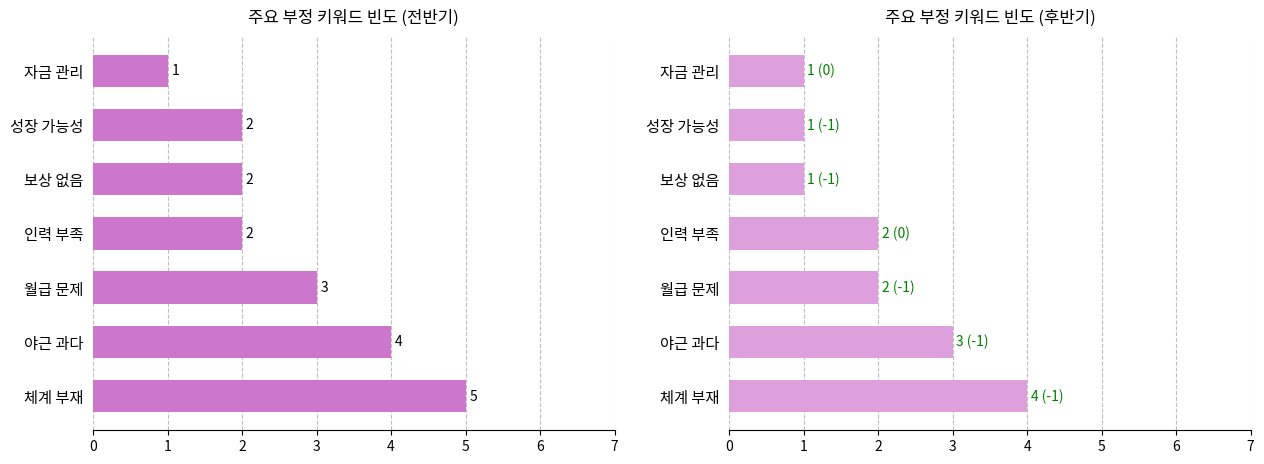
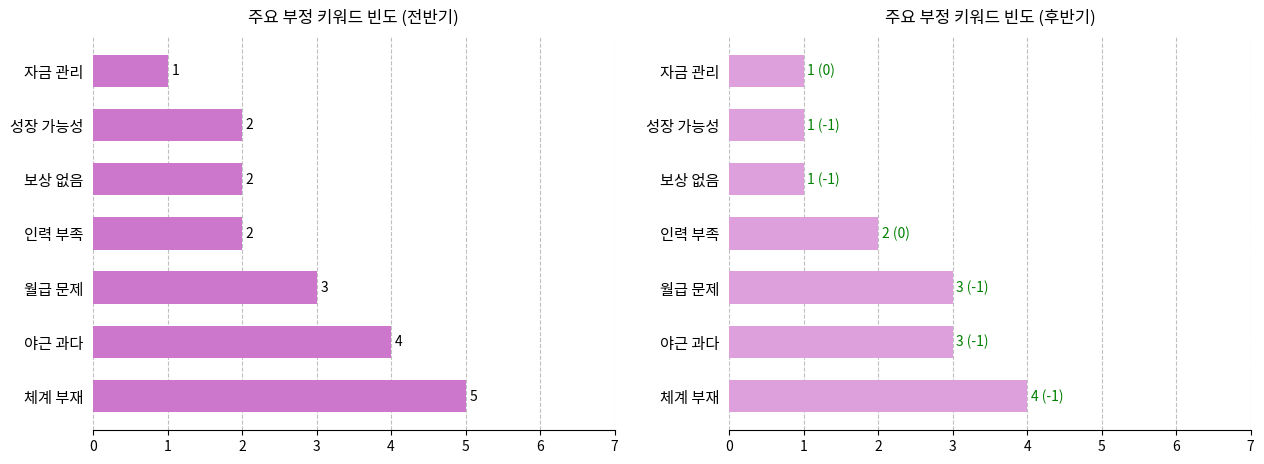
  {
    "주요 부정 키워드 빈도 (전반기)": {
      "자금 관리": 1,
      "성장 가능성": 2,
      "보상 없음": 2,
      "인력 부족": 2,
      "월급 문제": 3,
      "야근 과다": 4,
      "체계 부재": 5
    },
    "주요 부정 키워드 빈도 (후반기)": {
      "자금 관리": 1,
      "성장 가능성": 1,
      "보상 없음": 1,
      "인력 부족": 2,
-     "월급 문제": 2,
+     "월급 문제": 3,
      "야근 과다": 3,
      "체계 부재": 4
    }
  }
